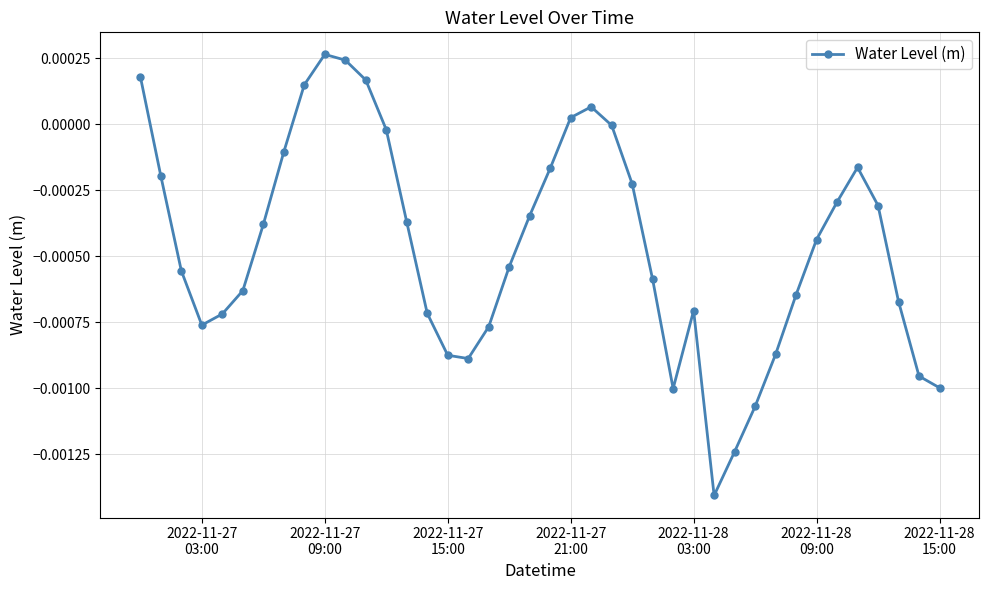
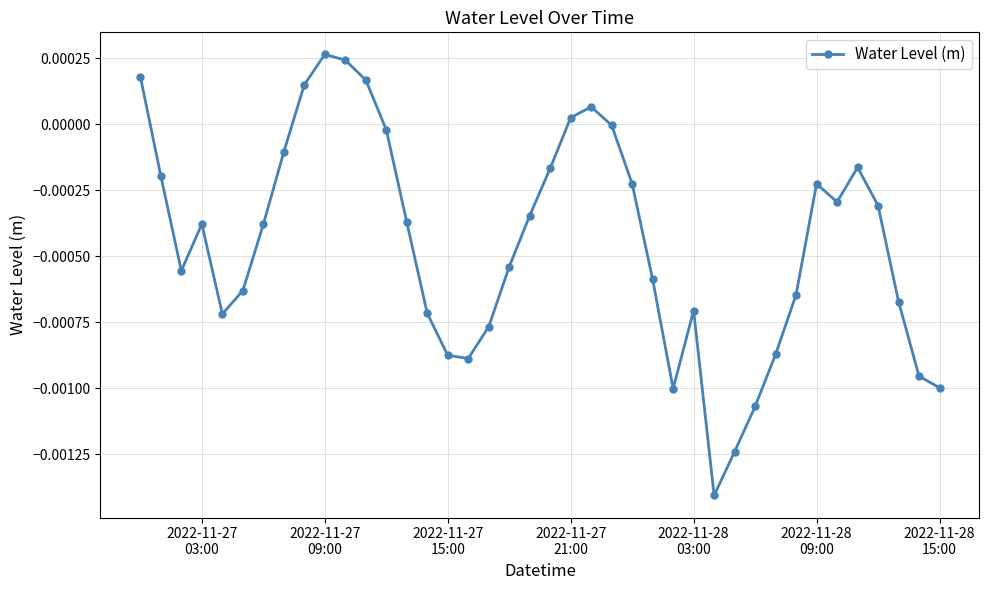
  {
-   "2022-11-27 03:00": -0.00076,
+   "2022-11-27 03:00": -0.00038,
    "2022-11-27 09:00": 0.00026,
    "2022-11-27 15:00": -0.00088,
    "2022-11-27 21:00": 0.00002,
    "2022-11-28 03:00": -0.00071,
-   "2022-11-28 09:00": -0.00044,
+   "2022-11-28 09:00": -0.00023,
    "2022-11-28 15:00": -0.00100
  }
